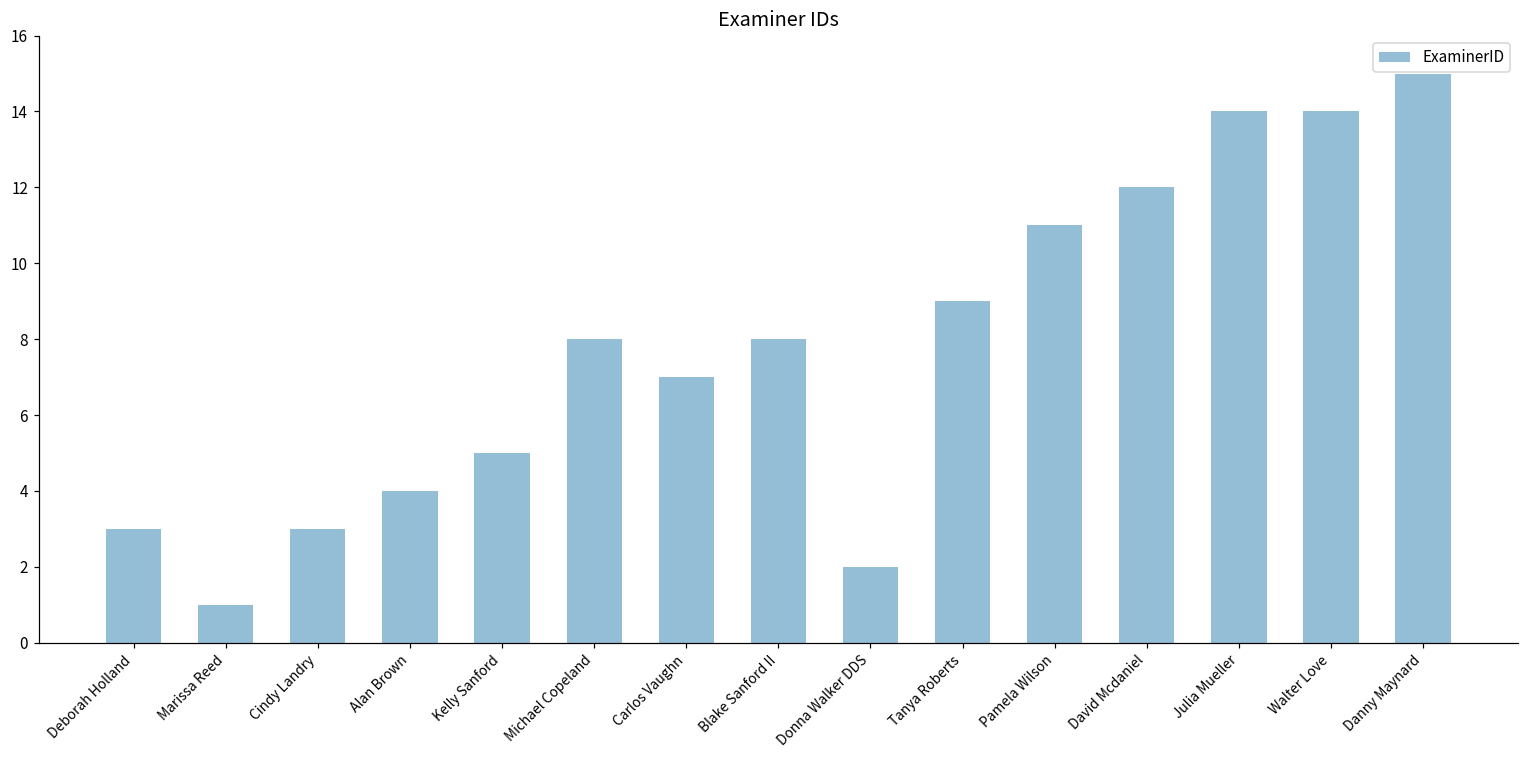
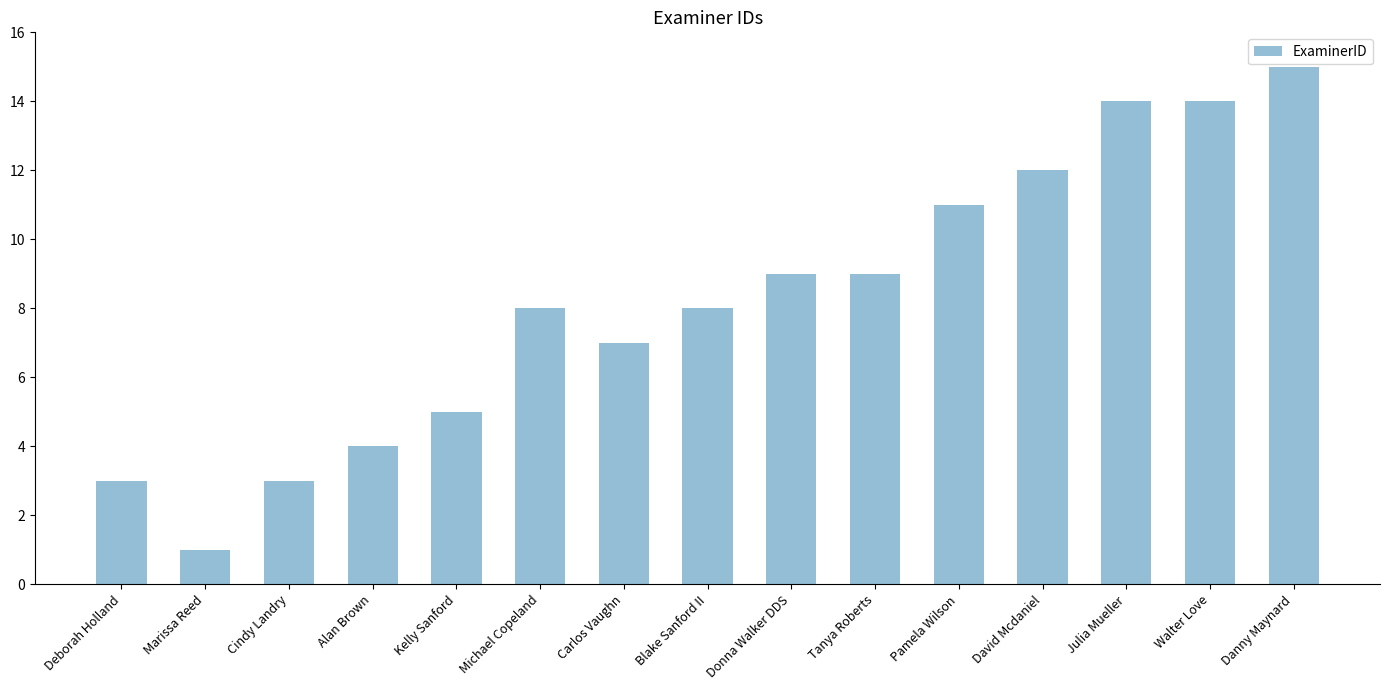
  {
    "Deborah Holland": 3,
    "Marissa Reed": 1,
    "Cindy Landry": 3,
    "Alan Brown": 4,
    "Kelly Sanford": 5,
    "Michael Copeland": 8,
    "Carlos Vaughn": 7,
    "Blake Sanford II": 8,
-   "Donna Walker DDS": 2,
+   "Donna Walker DDS": 9,
    "Tanya Roberts": 9,
    "Pamela Wilson": 11,
    "David Mcdaniel": 12,
    "Julia Mueller": 14,
    "Walter Love": 14,
    "Danny Maynard": 15
  }
